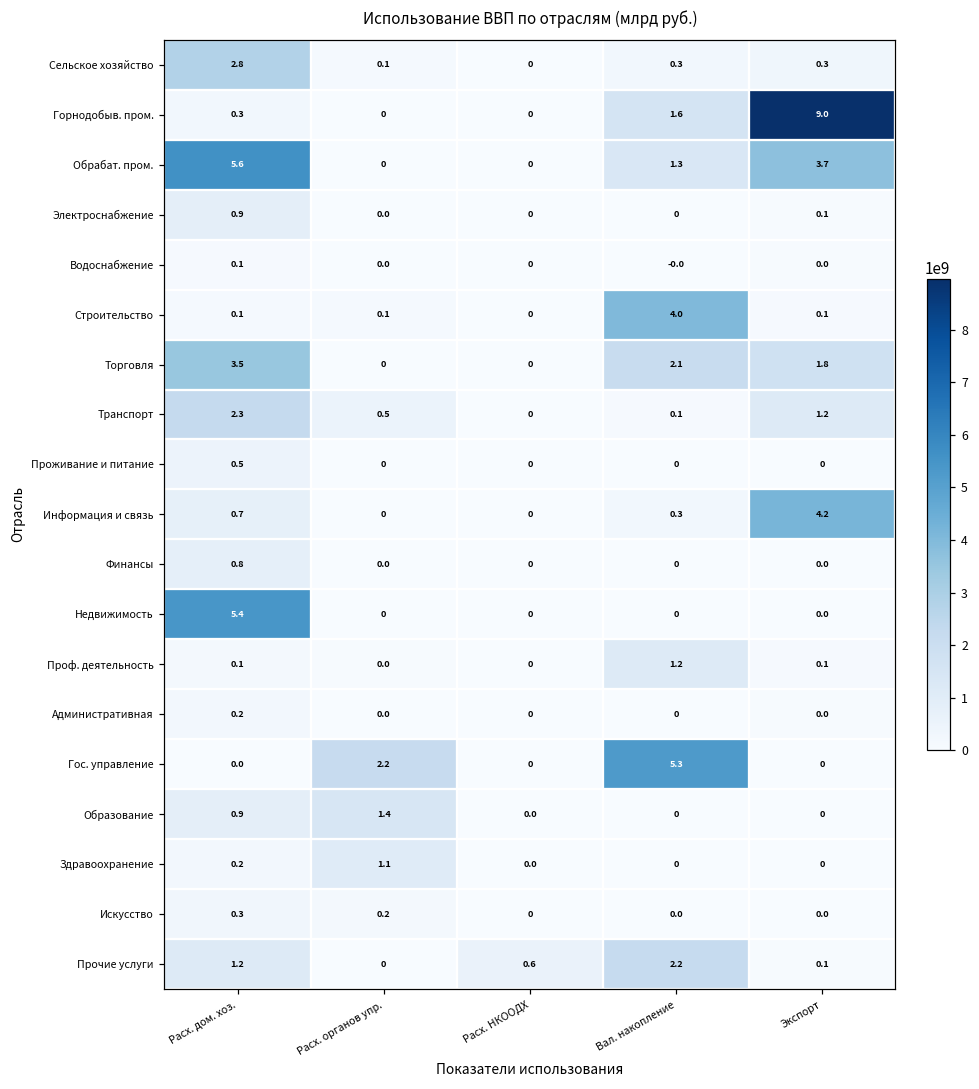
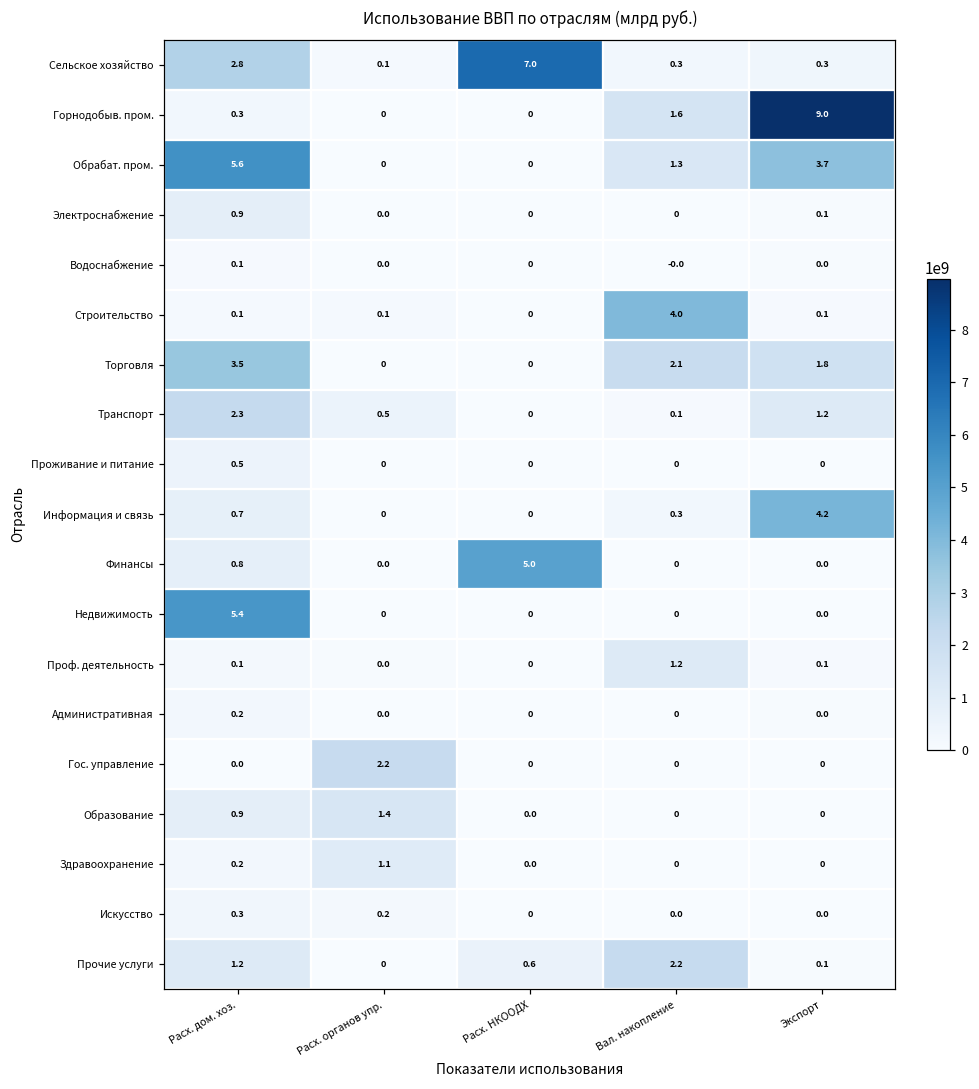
  {
    "Сельское хозяйство": {
      "Расх. дом. хоз.": 2.8,
      "Расх. органов упр.": 0.1,
-     "Расх. НКООДХ": 0,
+     "Расх. НКООДХ": 7.0,
      "Вал. накопление": 0.3,
      "Экспорт": 0.3
    },
    "Горнодобыв. пром.": {
      "Расх. дом. хоз.": 0.3,
      "Расх. органов упр.": 0,
      "Расх. НКООДХ": 0,
      "Вал. накопление": 1.6,
      "Экспорт": 9.0
    },
    "Обрабат. пром.": {
      "Расх. дом. хоз.": 5.6,
      "Расх. органов упр.": 0,
      "Расх. НКООДХ": 0,
      "Вал. накопление": 1.3,
      "Экспорт": 3.7
    },
    "Электроснабжение": {
      "Расх. дом. хоз.": 0.9,
      "Расх. органов упр.": 0.0,
      "Расх. НКООДХ": 0,
      "Вал. накопление": 0,
      "Экспорт": 0.1
    },
    "Водоснабжение": {
      "Расх. дом. хоз.": 0.1,
      "Расх. органов упр.": 0.0,
      "Расх. НКООДХ": 0,
      "Вал. накопление": -0.0,
      "Экспорт": 0.0
    },
    "Строительство": {
      "Расх. дом. хоз.": 0.1,
      "Расх. органов упр.": 0.1,
      "Расх. НКООДХ": 0,
      "Вал. накопление": 4.0,
      "Экспорт": 0.1
    },
    "Торговля": {
      "Расх. дом. хоз.": 3.5,
      "Расх. органов упр.": 0,
      "Расх. НКООДХ": 0,
      "Вал. накопление": 2.1,
      "Экспорт": 1.8
    },
    "Транспорт": {
      "Расх. дом. хоз.": 2.3,
      "Расх. органов упр.": 0.5,
      "Расх. НКООДХ": 0,
      "Вал. накопление": 0.1,
      "Экспорт": 1.2
    },
    "Проживание и питание": {
      "Расх. дом. хоз.": 0.5,
      "Расх. органов упр.": 0,
      "Расх. НКООДХ": 0,
      "Вал. накопление": 0,
      "Экспорт": 0
    },
    "Информация и связь": {
      "Расх. дом. хоз.": 0.7,
      "Расх. органов упр.": 0,
      "Расх. НКООДХ": 0,
      "Вал. накопление": 0.3,
      "Экспорт": 4.2
    },
    "Финансы": {
      "Расх. дом. хоз.": 0.8,
      "Расх. органов упр.": 0.0,
-     "Расх. НКООДХ": 0,
+     "Расх. НКООДХ": 5.0,
      "Вал. накопление": 0,
      "Экспорт": 0.0
    },
    "Недвижимость": {
      "Расх. дом. хоз.": 5.4,
      "Расх. органов упр.": 0,
      "Расх. НКООДХ": 0,
      "Вал. накопление": 0,
      "Экспорт": 0.0
    },
    "Проф. деятельность": {
      "Расх. дом. хоз.": 0.1,
      "Расх. органов упр.": 0.0,
      "Расх. НКООДХ": 0,
      "Вал. накопление": 1.2,
      "Экспорт": 0.1
    },
    "Административная": {
      "Расх. дом. хоз.": 0.2,
      "Расх. органов упр.": 0.0,
      "Расх. НКООДХ": 0,
      "Вал. накопление": 0,
      "Экспорт": 0.0
    },
    "Гос. управление": {
      "Расх. дом. хоз.": 0.0,
      "Расх. органов упр.": 2.2,
      "Расх. НКООДХ": 0,
-     "Вал. накопление": 5.3,
+     "Вал. накопление": 0,
      "Экспорт": 0
    },
    "Образование": {
      "Расх. дом. хоз.": 0.9,
      "Расх. органов упр.": 1.4,
      "Расх. НКООДХ": 0.0,
      "Вал. накопление": 0,
      "Экспорт": 0
    },
    "Здравоохранение": {
      "Расх. дом. хоз.": 0.2,
      "Расх. органов упр.": 1.1,
      "Расх. НКООДХ": 0.0,
      "Вал. накопление": 0,
      "Экспорт": 0
    },
    "Искусство": {
      "Расх. дом. хоз.": 0.3,
      "Расх. органов упр.": 0.2,
      "Расх. НКООДХ": 0,
      "Вал. накопление": 0.0,
      "Экспорт": 0.0
    },
    "Прочие услуги": {
      "Расх. дом. хоз.": 1.2,
      "Расх. органов упр.": 0,
      "Расх. НКООДХ": 0.6,
      "Вал. накопление": 2.2,
      "Экспорт": 0.1
    }
  }
